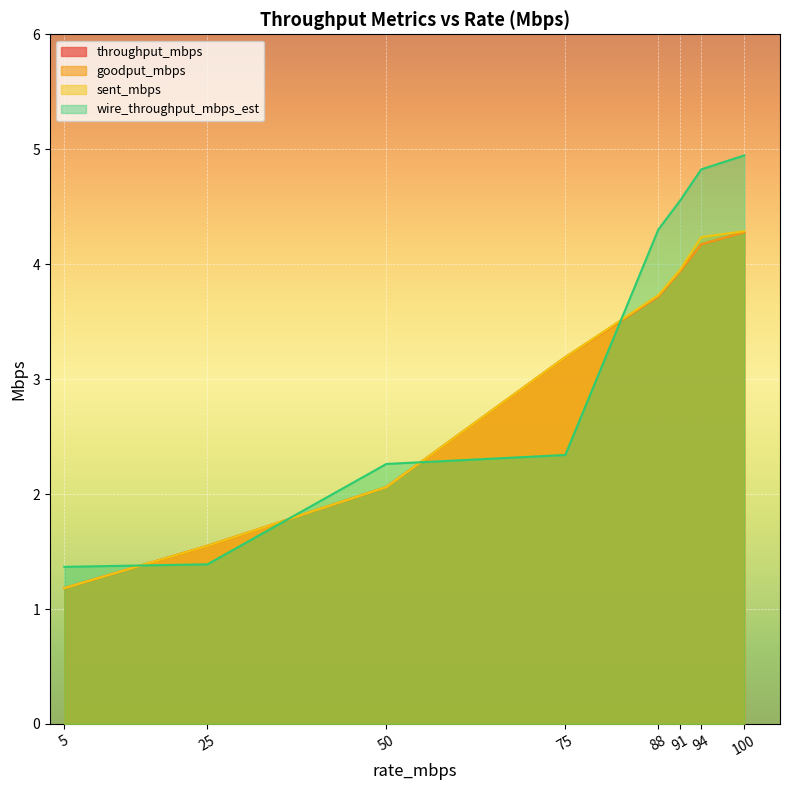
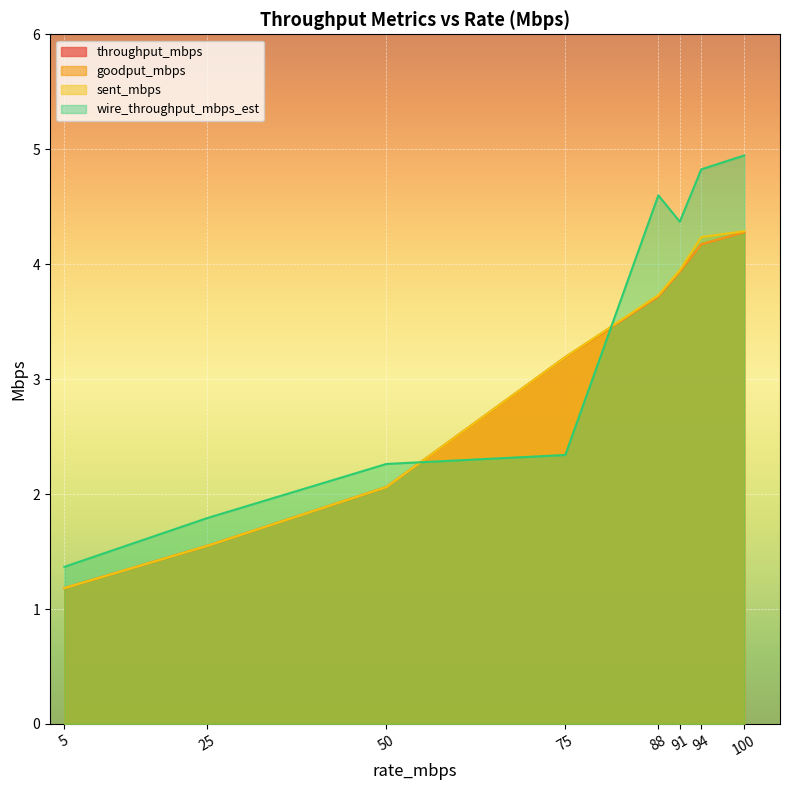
  {
    "wire_throughput_mbps_est": {
      "5": 1.37,
-     "25": 1.39,
+     "25": 1.79,
      "50": 2.26,
      "75": 2.34,
-     "88": 4.30,
-     "91": 4.55,
+     "88": 4.60,
+     "91": 4.37,
      "94": 4.83,
      "100": 4.95
    }
  }
